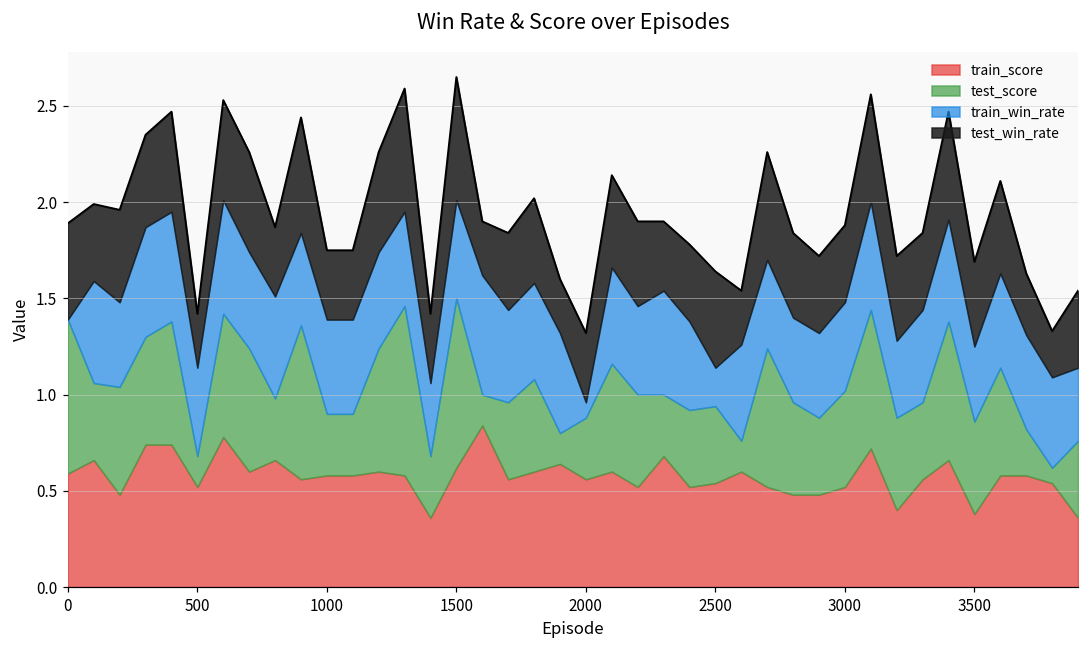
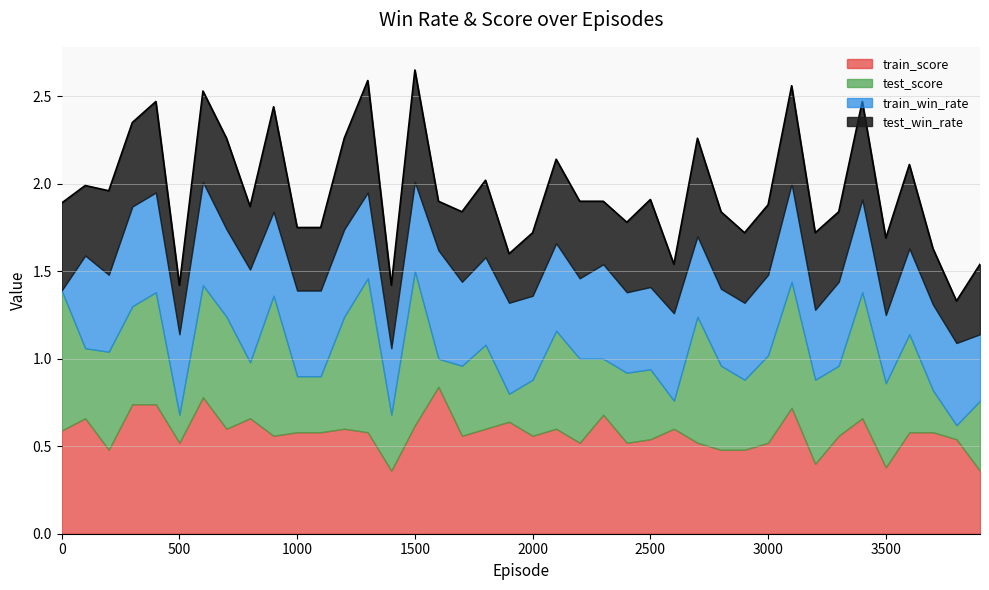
  {
    "train_score": {
      "0": 0.59,
      "500": 0.52,
      "1000": 0.58,
      "1500": 0.62,
      "2000": 0.56,
      "2500": 0.54,
      "3000": 0.52,
      "3500": 0.38
    },
    "test_score": {
      "500": 0.16,
      "1000": 0.32,
      "1500": 0.88,
      "2000": 0.32,
      "2500": 0.40,
      "3000": 0.50,
      "3500": 0.48
    },
    "train_win_rate": {
      "500": 0.46,
      "1000": 0.49,
      "1500": 0.51,
-     "2000": 0.08,
-     "2500": 0.20,
+     "2000": 0.48,
+     "2500": 0.47,
      "3000": 0.46,
      "3500": 0.39
    },
    "test_win_rate": {
      "0": 0.50,
      "500": 0.28,
      "1000": 0.36,
      "1500": 0.64,
      "2000": 0.36,
      "2500": 0.50,
      "3000": 0.40,
      "3500": 0.44
    }
  }
